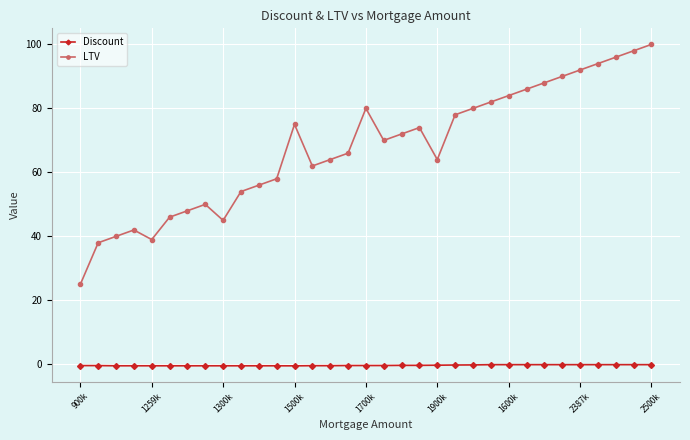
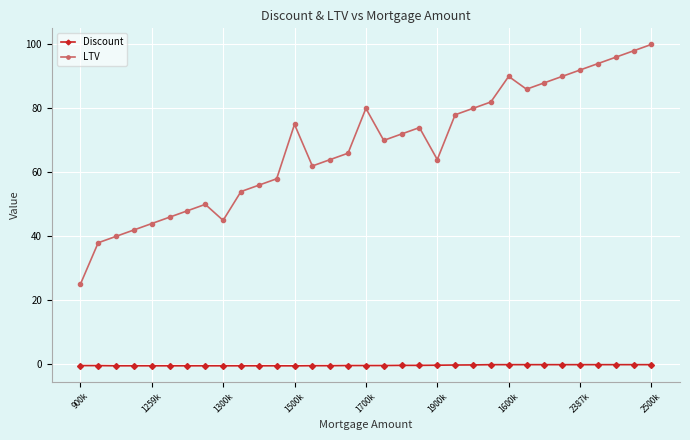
  {
    "Discount": {
      "900k": 0,
      "1259k": 0,
      "1300k": 0,
      "1500k": 0,
      "1700k": 0,
      "1900k": 0,
      "1600k": 0,
      "2387k": 0,
      "2500k": 0
    },
    "LTV": {
      "900k": 25,
-     "1259k": 39,
+     "1259k": 44,
      "1300k": 45,
      "1500k": 75,
      "1700k": 80,
      "1900k": 64,
-     "1600k": 84,
+     "1600k": 90,
      "2387k": 92,
      "2500k": 100
    }
  }
